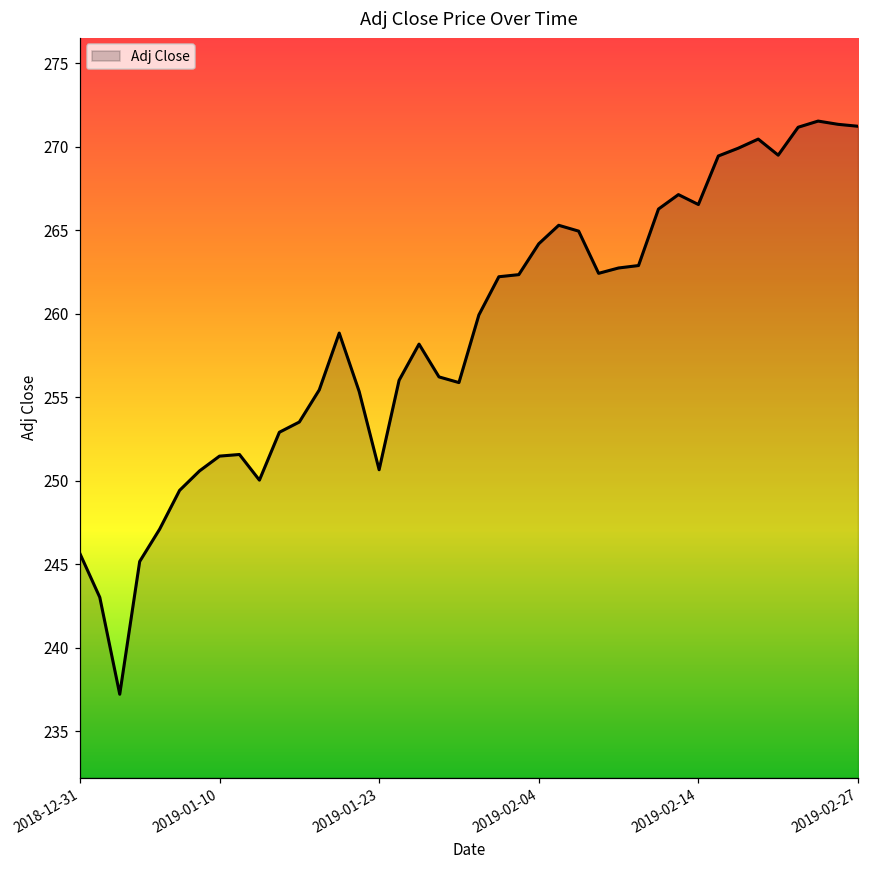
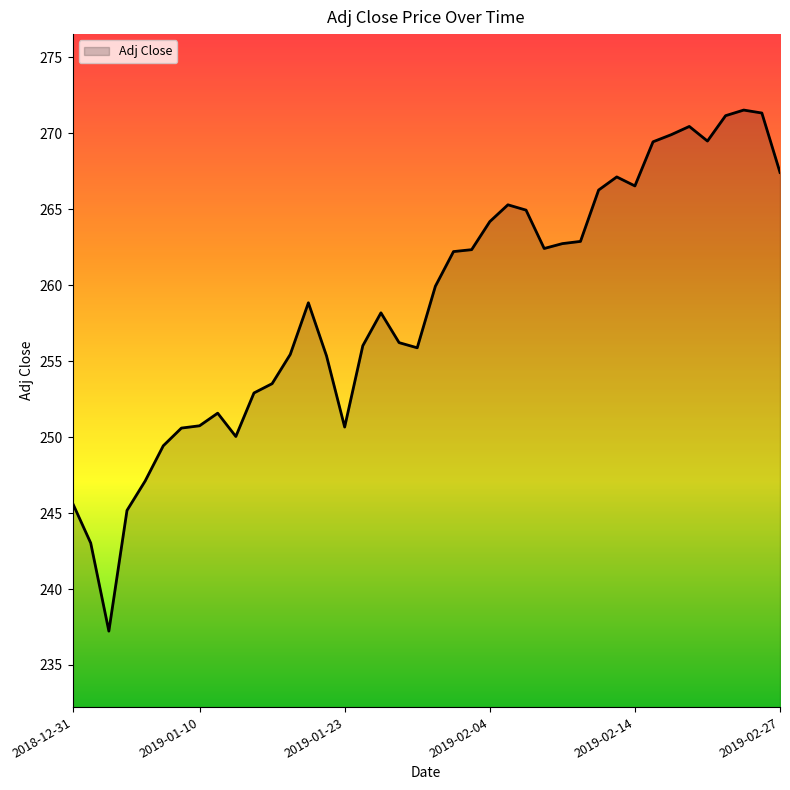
  {
    "2018-12-31": 245.7,
-   "2019-01-10": 251.5,
+   "2019-01-10": 250.7,
    "2019-01-23": 250.7,
    "2019-02-04": 264.2,
    "2019-02-14": 266.5,
-   "2019-02-27": 271.2
+   "2019-02-27": 267.4
  }
